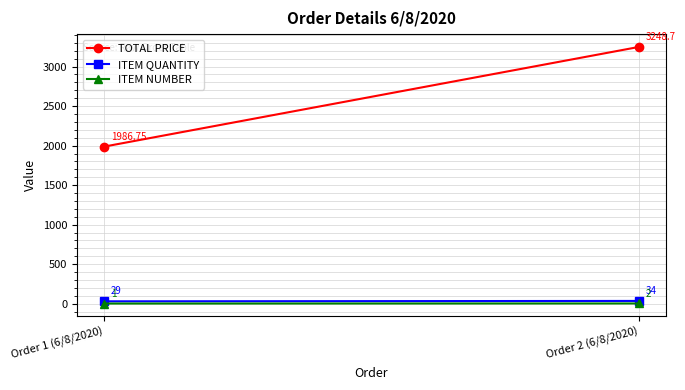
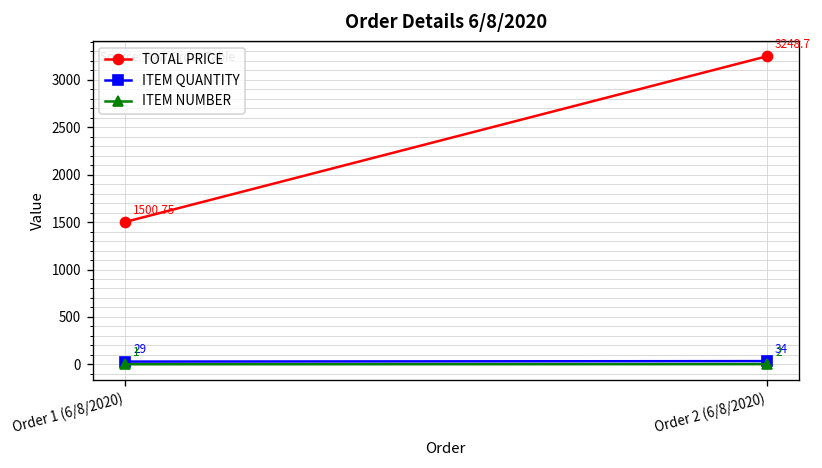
  {
    "TOTAL PRICE": {
-     "Order 1 (6/8/2020)": 1986.75,
+     "Order 1 (6/8/2020)": 1500.75,
      "Order 2 (6/8/2020)": 3248.7
    }
  }
